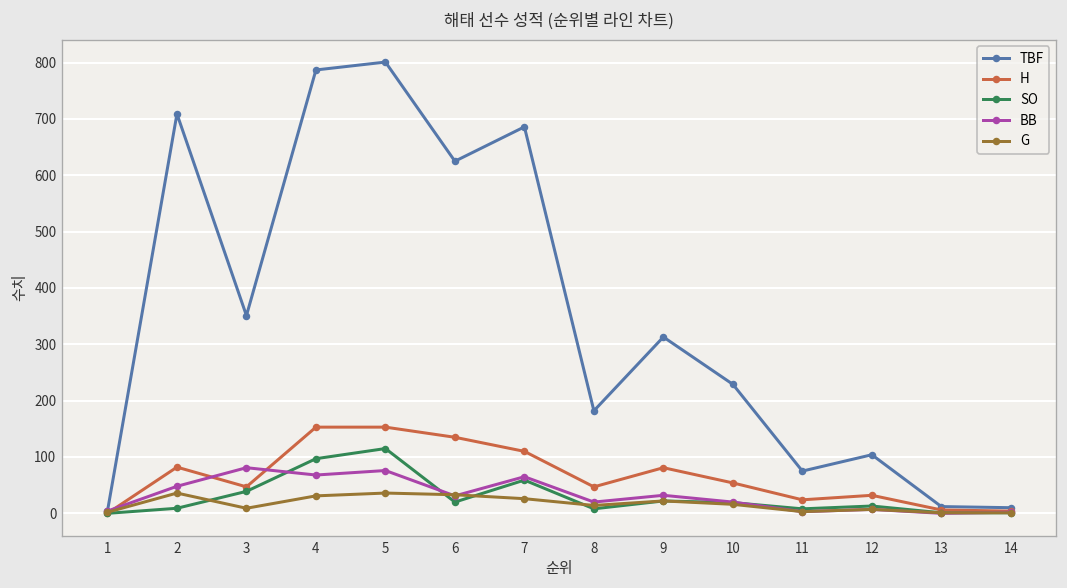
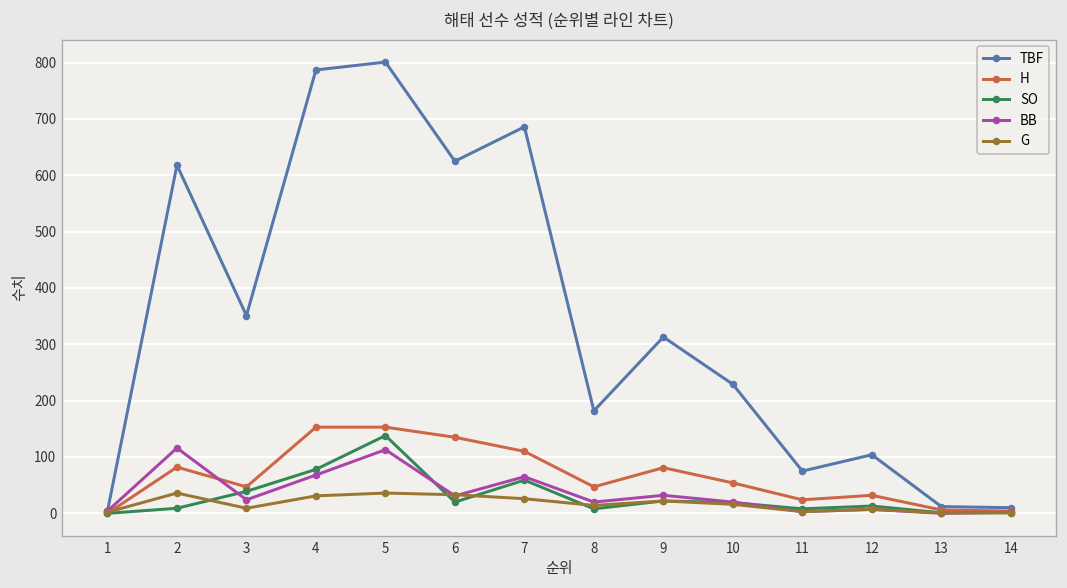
  {
    "TBF": {
-     "2": 710,
+     "2": 620,
      "3": 350,
      "4": 790,
      "5": 800,
      "6": 630,
      "7": 690,
      "8": 180,
      "9": 310,
      "10": 230,
      "11": 80,
      "12": 100,
      "13": 10,
      "14": 10
    },
    "SO": {
      "2": 10,
      "3": 40,
-     "4": 100,
-     "5": 120,
+     "4": 80,
+     "5": 140,
      "6": 20,
      "7": 60,
      "8": 10,
      "12": 10
    },
    "BB": {
-     "2": 50,
-     "3": 80,
+     "2": 120,
+     "3": 20,
      "4": 70,
-     "5": 80,
+     "5": 110,
      "7": 70,
      "8": 20,
      "9": 30
    }
  }
